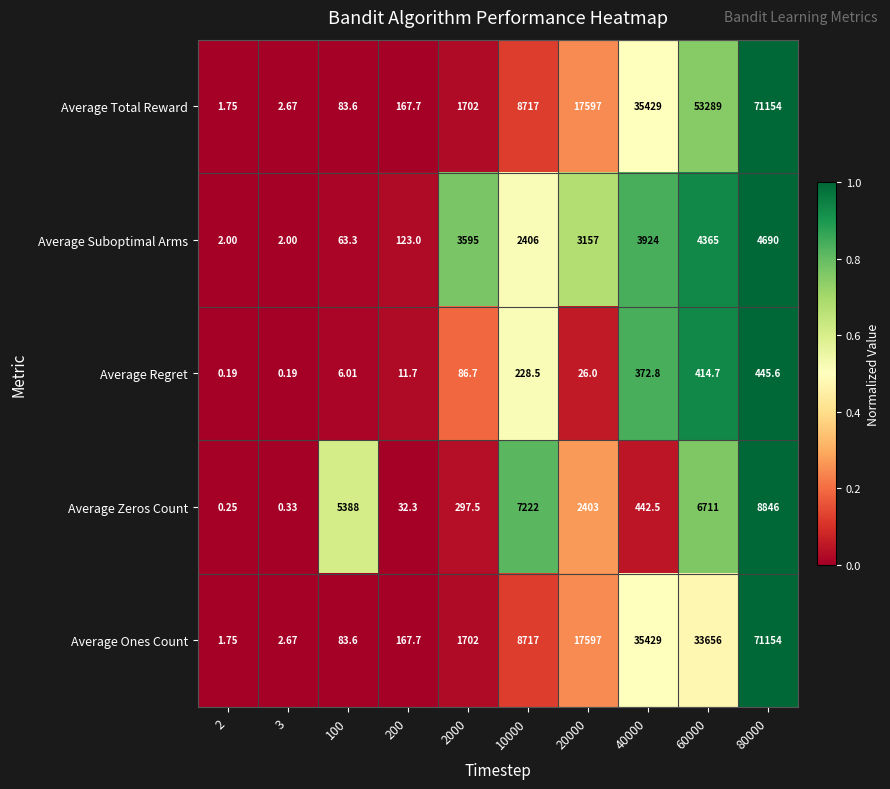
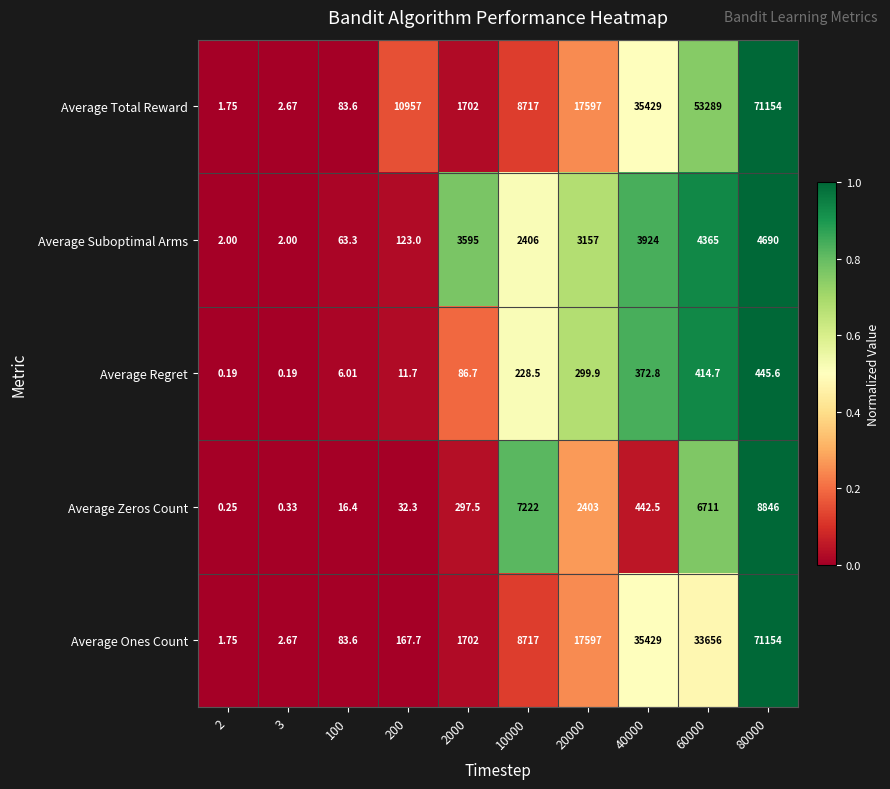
  {
    "Average Total Reward": {
      "2": 1.75,
      "3": 2.67,
      "100": 83.6,
-     "200": 167.7,
+     "200": 10957,
      "2000": 1702,
      "10000": 8717,
      "20000": 17597,
      "40000": 35429,
      "60000": 53289,
      "80000": 71154
    },
    "Average Suboptimal Arms": {
      "2": 2.00,
      "3": 2.00,
      "100": 63.3,
      "200": 123.0,
      "2000": 3595,
      "10000": 2406,
      "20000": 3157,
      "40000": 3924,
      "60000": 4365,
      "80000": 4690
    },
    "Average Regret": {
      "2": 0.19,
      "3": 0.19,
      "100": 6.01,
      "200": 11.7,
      "2000": 86.7,
      "10000": 228.5,
-     "20000": 26.0,
+     "20000": 299.9,
      "40000": 372.8,
      "60000": 414.7,
      "80000": 445.6
    },
    "Average Zeros Count": {
      "2": 0.25,
      "3": 0.33,
-     "100": 5388,
+     "100": 16.4,
      "200": 32.3,
      "2000": 297.5,
      "10000": 7222,
      "20000": 2403,
      "40000": 442.5,
      "60000": 6711,
      "80000": 8846
    },
    "Average Ones Count": {
      "2": 1.75,
      "3": 2.67,
      "100": 83.6,
      "200": 167.7,
      "2000": 1702,
      "10000": 8717,
      "20000": 17597,
      "40000": 35429,
      "60000": 33656,
      "80000": 71154
    }
  }
